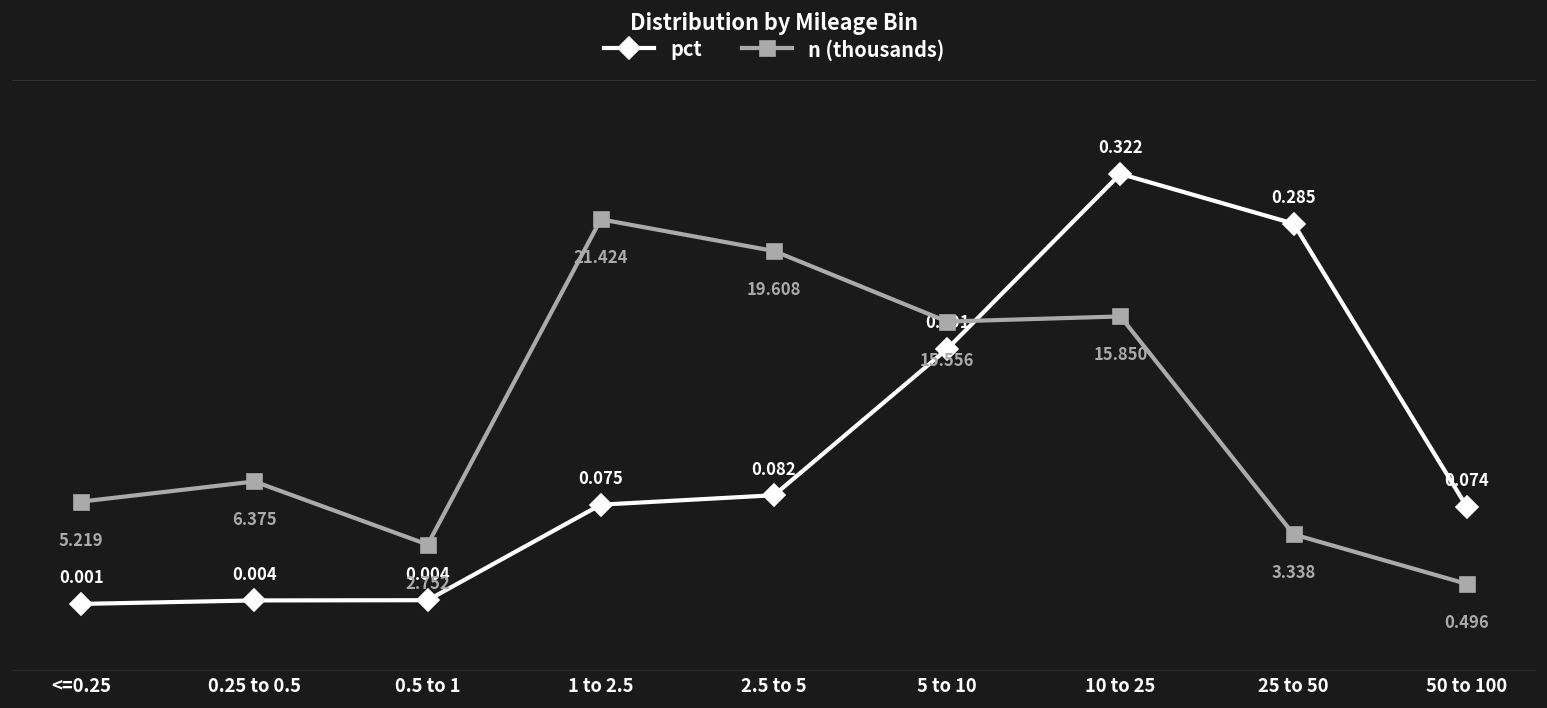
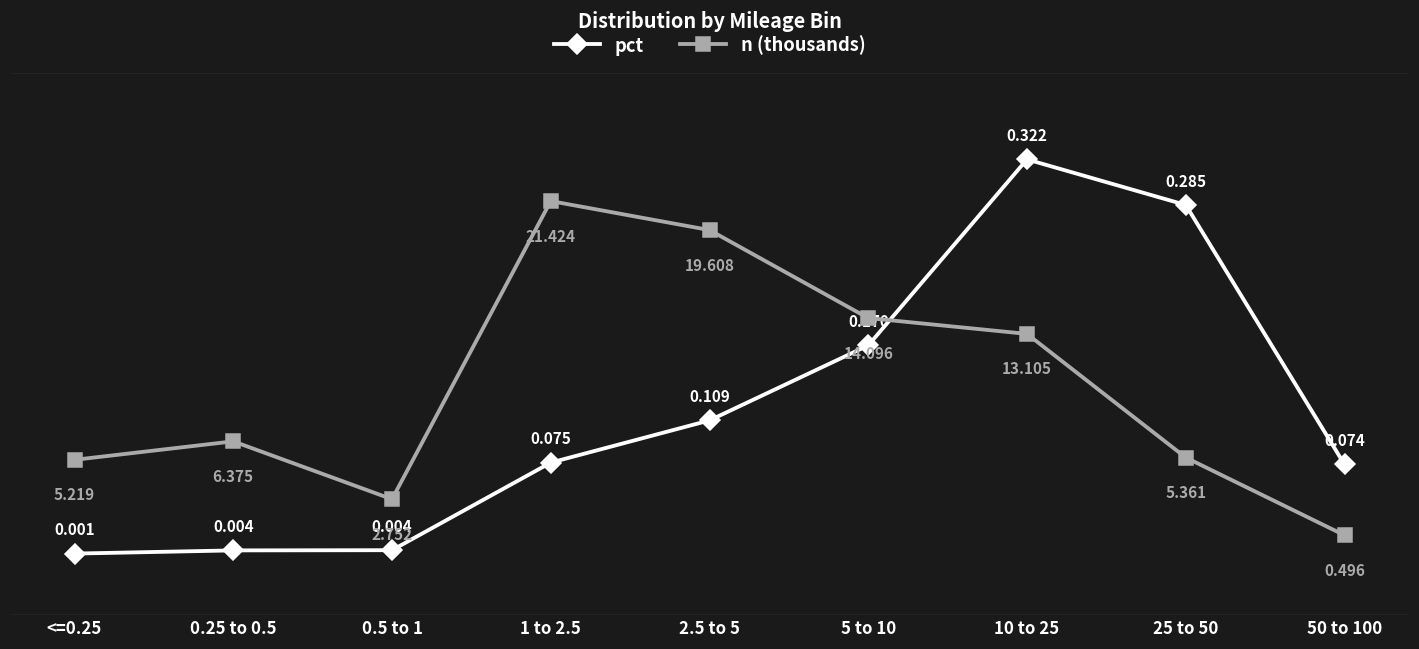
  {
    "pct": {
      "<=0.25": 0.001,
      "0.25 to 0.5": 0.004,
      "1 to 2.5": 0.075,
-     "2.5 to 5": 0.082,
-     "5 to 10": 0.191,
+     "2.5 to 5": 0.109,
+     "5 to 10": 0.170,
      "10 to 25": 0.322,
      "25 to 50": 0.285,
      "50 to 100": 0.074
    },
    "n (thousands)": {
      "<=0.25": 5.219,
      "0.25 to 0.5": 6.375,
      "1 to 2.5": 21.424,
      "2.5 to 5": 19.608,
-     "5 to 10": 15.556,
-     "10 to 25": 15.850,
-     "25 to 50": 3.338,
+     "5 to 10": 14.096,
+     "10 to 25": 13.105,
+     "25 to 50": 5.361,
      "50 to 100": 0.496
    }
  }
